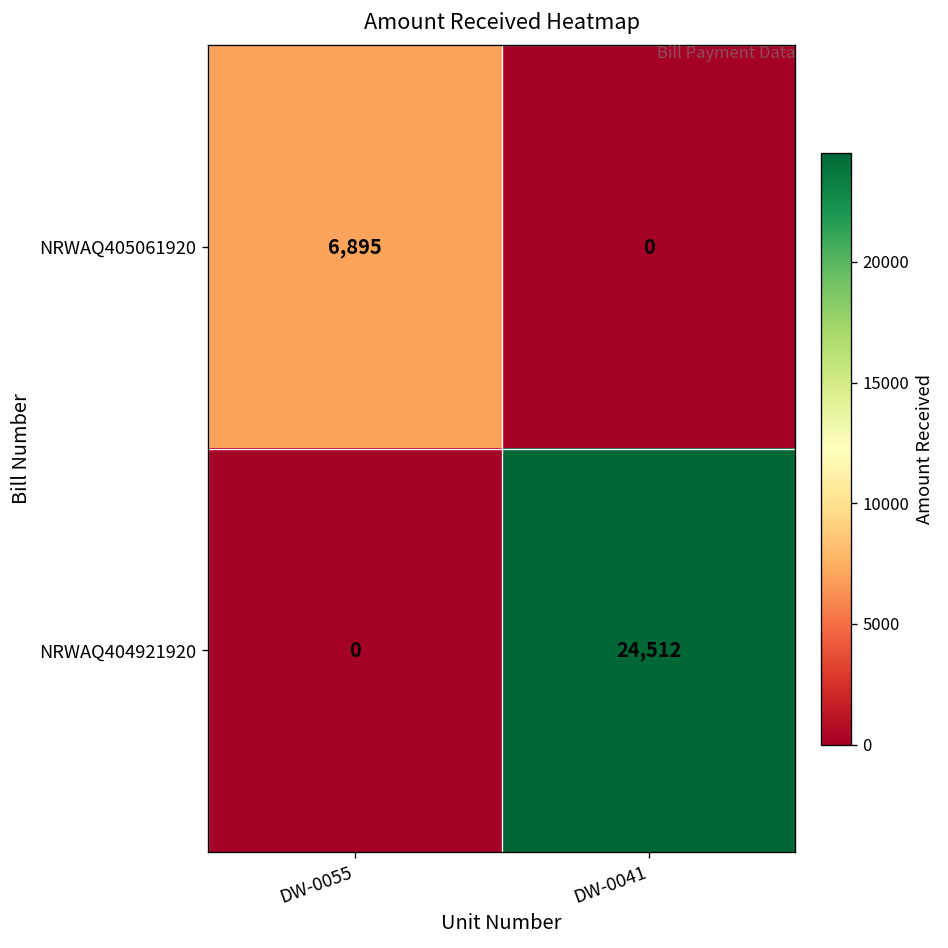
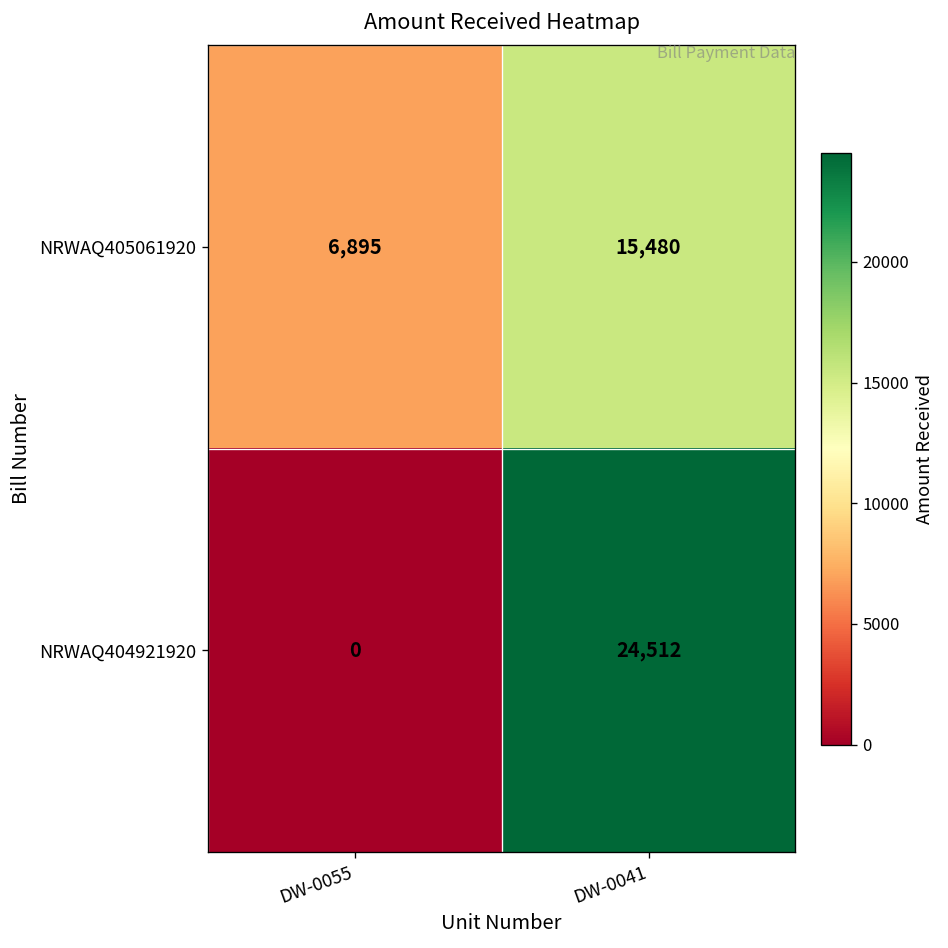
  {
    "NRWAQ405061920": {
      "DW-0055": "6,895",
-     "DW-0041": "0"
+     "DW-0041": "15,480"
    },
    "NRWAQ404921920": {
      "DW-0055": "0",
      "DW-0041": "24,512"
    }
  }
